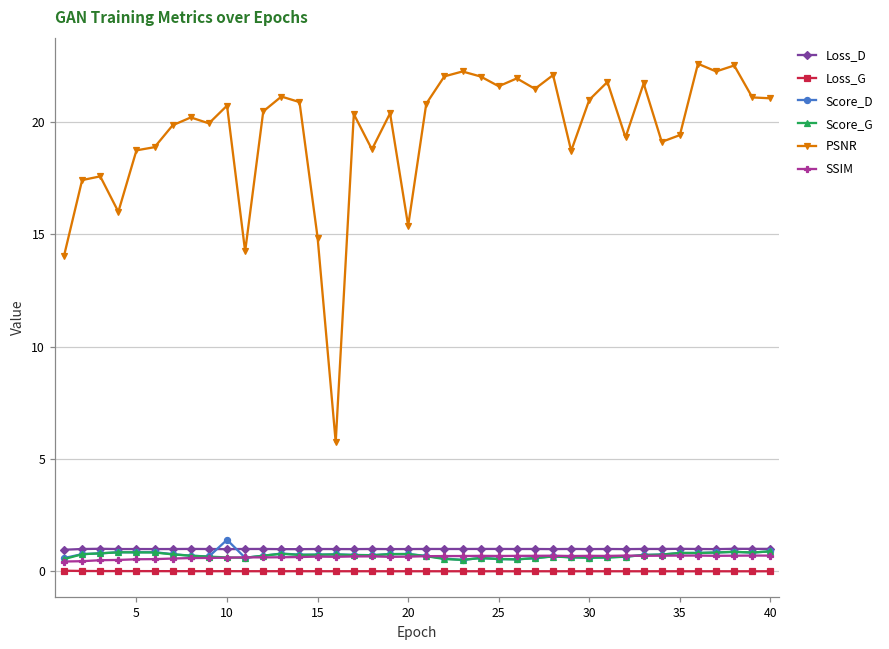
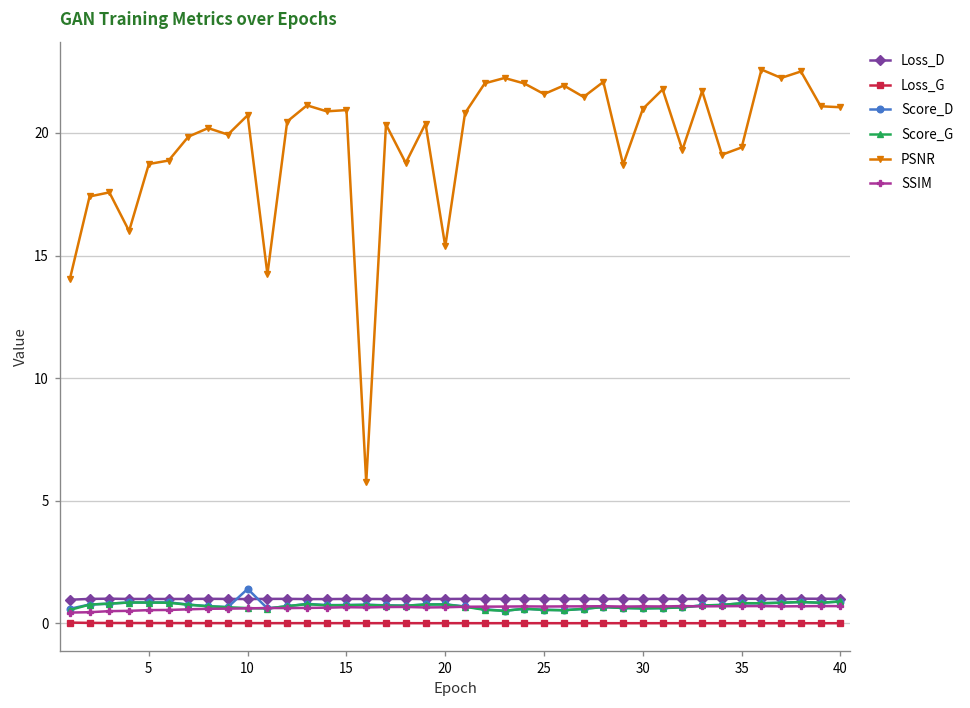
  {
    "Loss_G": {
      "5": 0.0,
      "10": 0.0,
      "15": 0.0,
      "20": 0.0,
      "25": 0.0,
      "30": 0.0,
      "35": 0.0,
      "40": 0.0
    },
    "Score_D": {
      "10": 1.4
    },
    "PSNR": {
      "5": 18.7,
      "10": 20.7,
-     "15": 14.9,
+     "15": 20.9,
      "20": 15.4,
      "25": 21.6,
      "30": 21.0,
      "35": 19.4,
      "40": 21.0
    }
  }
